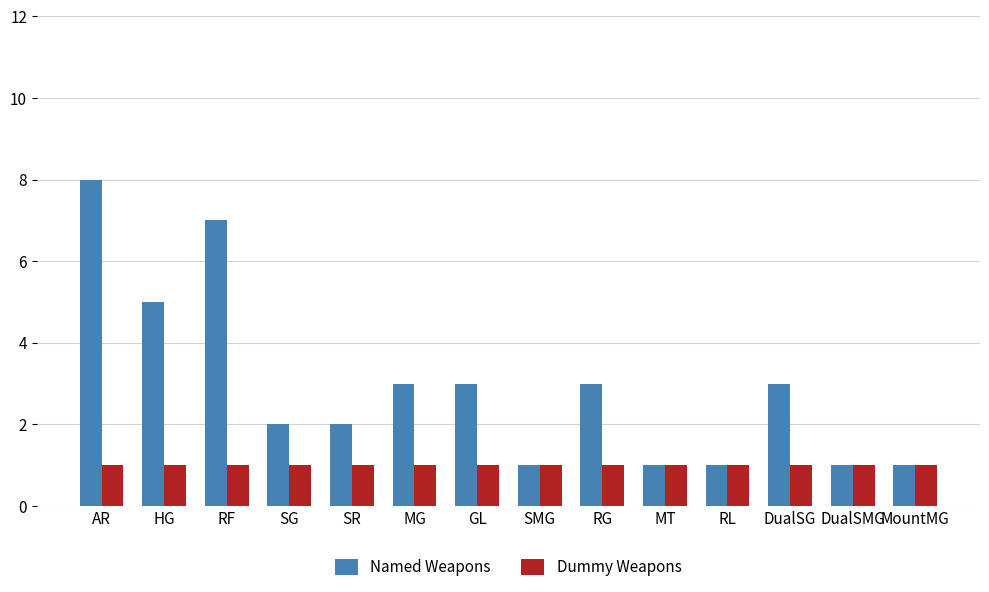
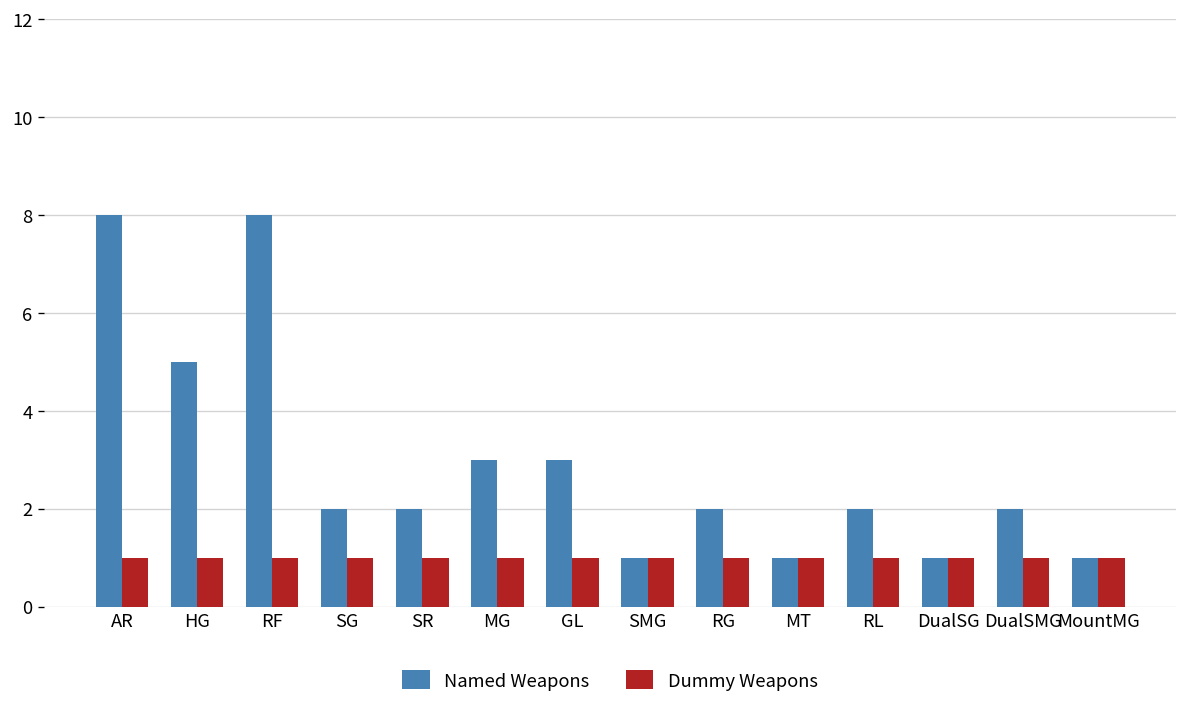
  {
    "Named Weapons": {
      "AR": 8,
      "HG": 5,
-     "RF": 7,
+     "RF": 8,
      "SG": 2,
      "SR": 2,
      "MG": 3,
      "GL": 3,
      "SMG": 1,
-     "RG": 3,
+     "RG": 2,
      "MT": 1,
-     "RL": 1,
-     "DualSG": 3,
-     "DualSMG": 1,
+     "RL": 2,
+     "DualSG": 1,
+     "DualSMG": 2,
      "MountMG": 1
    },
    "Dummy Weapons": {
      "AR": 1,
      "HG": 1,
      "RF": 1,
      "SG": 1,
      "SR": 1,
      "MG": 1,
      "GL": 1,
      "SMG": 1,
      "RG": 1,
      "MT": 1,
      "RL": 1,
      "DualSG": 1,
      "DualSMG": 1,
      "MountMG": 1
    }
  }
